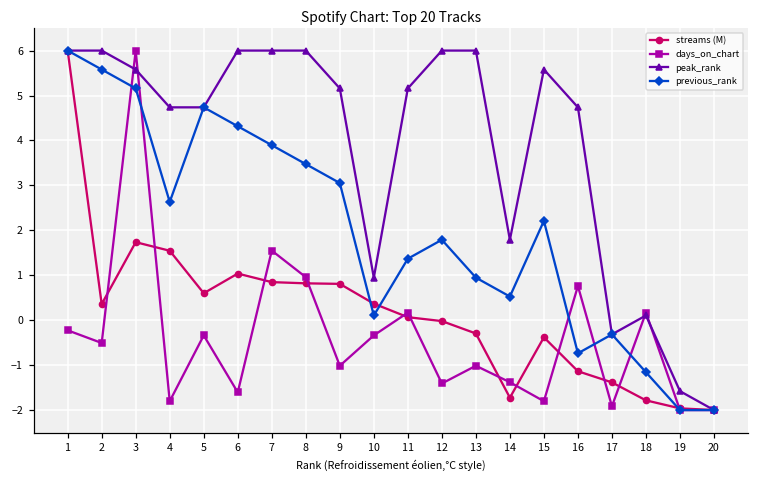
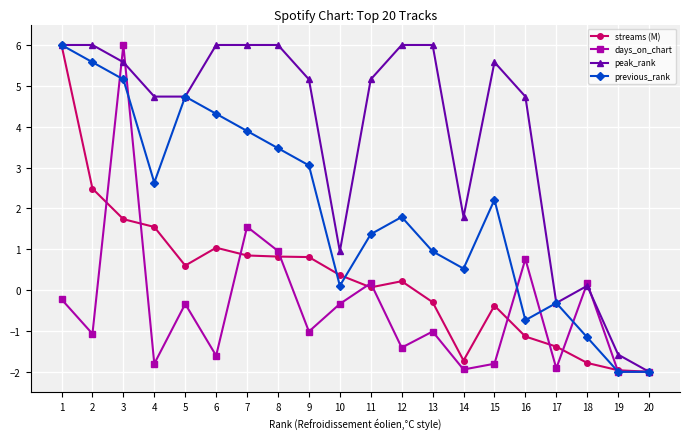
  {
    "streams (M)": {
-     "2": 0.4,
+     "2": 2.5,
      "3": 1.7,
      "4": 1.5,
      "5": 0.6,
      "6": 1.0,
      "7": 0.8,
      "8": 0.8,
      "9": 0.8,
      "10": 0.4,
      "11": 0.1,
-     "12": 0.0,
+     "12": 0.2,
      "13": -0.3,
      "14": -1.7,
      "15": -0.4,
      "16": -1.1,
      "17": -1.4,
      "18": -1.8
    },
    "days_on_chart": {
      "1": -0.2,
-     "2": -0.5,
+     "2": -1.1,
      "3": 6.0,
      "4": -1.8,
      "5": -0.3,
      "6": -1.6,
      "7": 1.5,
      "8": 1.0,
      "9": -1.0,
      "10": -0.3,
      "11": 0.2,
      "12": -1.4,
      "13": -1.0,
-     "14": -1.4,
+     "14": -1.9,
      "15": -1.8,
      "16": 0.8,
      "17": -1.9,
      "18": 0.2
    },
    "peak_rank": {
      "2": 6.0,
      "3": 5.6,
      "4": 4.7,
      "6": 6.0,
      "7": 6.0,
      "8": 6.0,
      "9": 5.2,
      "10": 0.9,
      "11": 5.2,
      "12": 6.0,
      "13": 6.0,
      "14": 1.8,
      "15": 5.6,
      "16": 4.7,
      "18": 0.1,
      "19": -1.6
    },
    "previous_rank": {
      "2": 5.6,
      "3": 5.2,
      "4": 2.6,
      "6": 4.3,
      "7": 3.9,
      "8": 3.5,
      "9": 3.1,
      "10": 0.1,
      "11": 1.4,
      "12": 1.8,
      "13": 0.9,
      "14": 0.5,
      "15": 2.2,
      "16": -0.7,
      "18": -1.2
    }
  }
